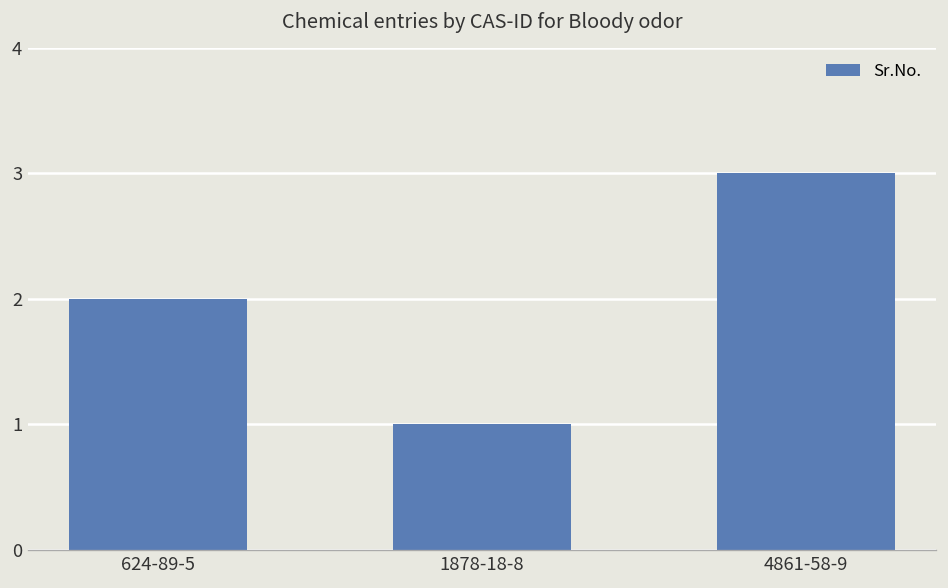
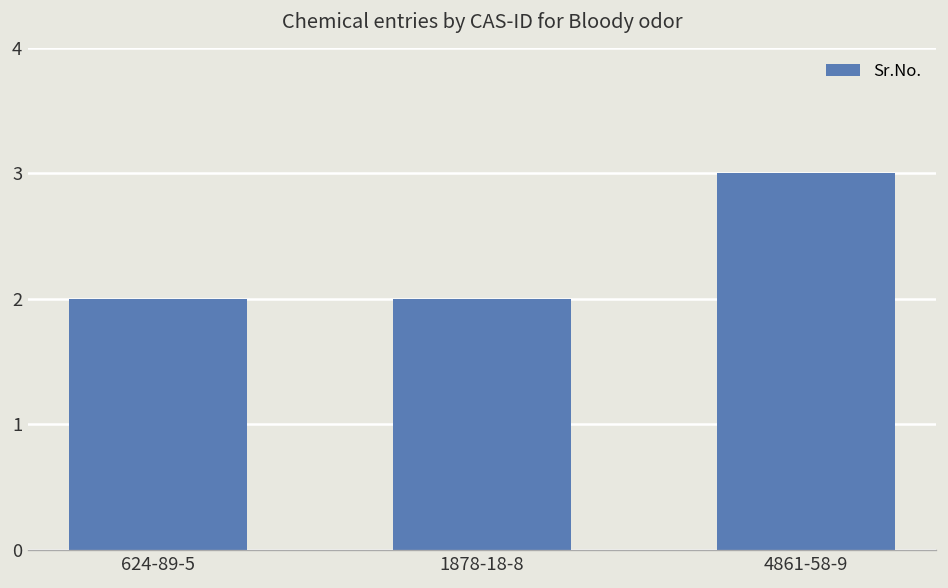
  {
    "624-89-5": 2,
-   "1878-18-8": 1,
+   "1878-18-8": 2,
    "4861-58-9": 3
  }
